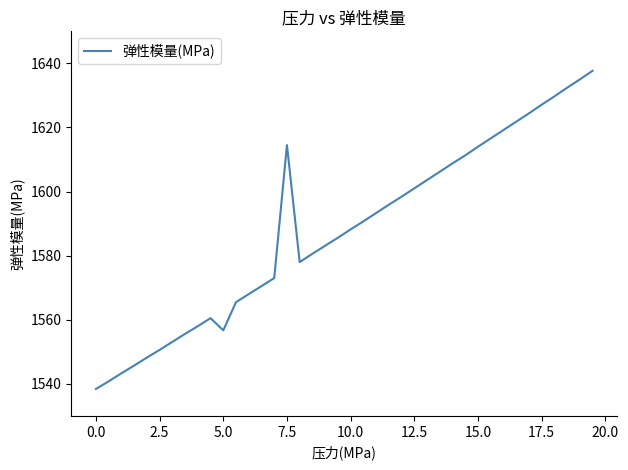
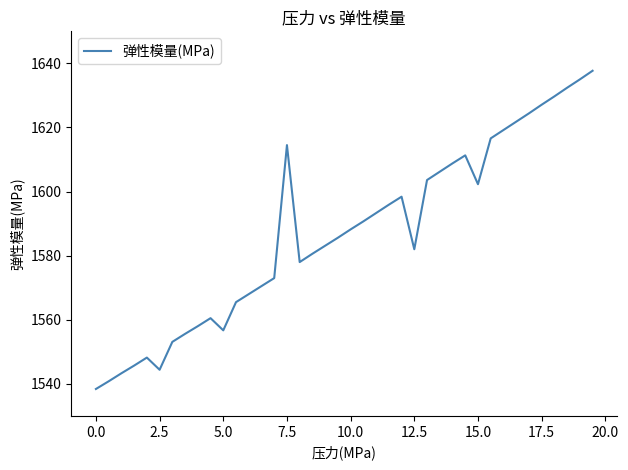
  {
    "0.0": 1538,
-   "2.5": 1551,
+   "2.5": 1544,
    "5.0": 1557,
    "7.5": 1615,
    "10.0": 1588,
-   "12.5": 1601,
-   "15.0": 1614,
+   "12.5": 1582,
+   "15.0": 1602,
    "17.5": 1627
  }
